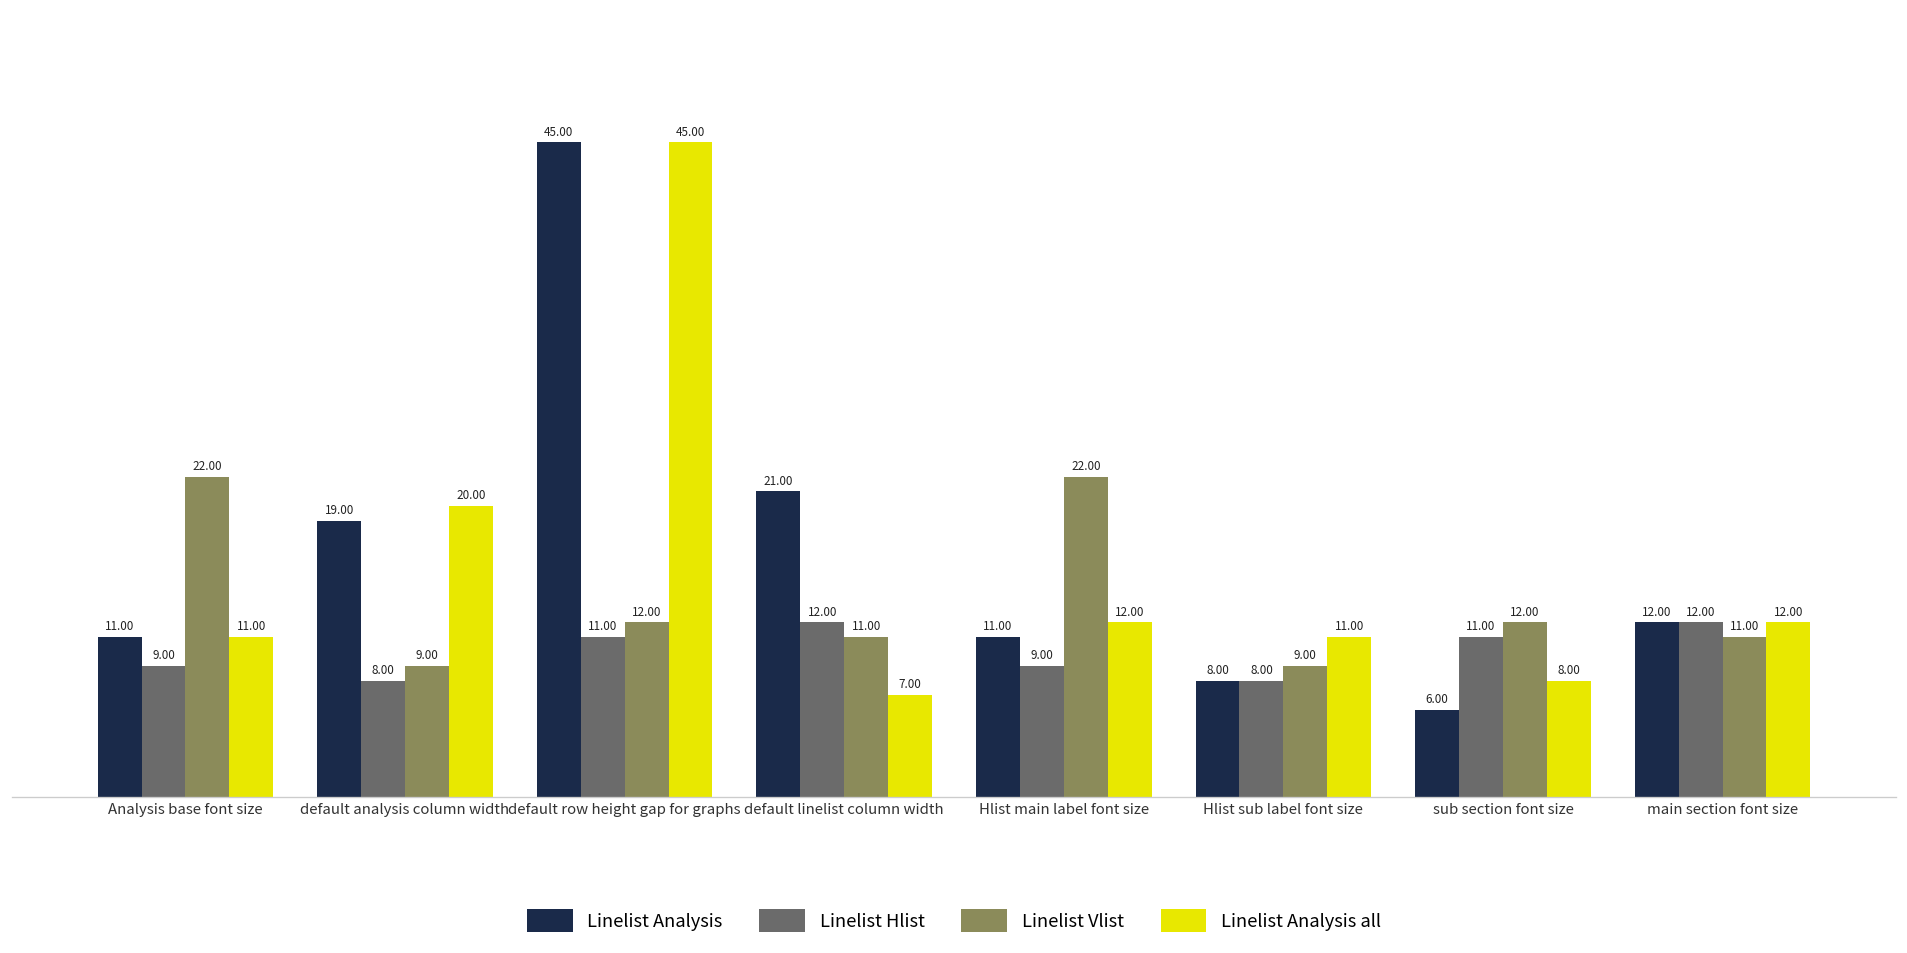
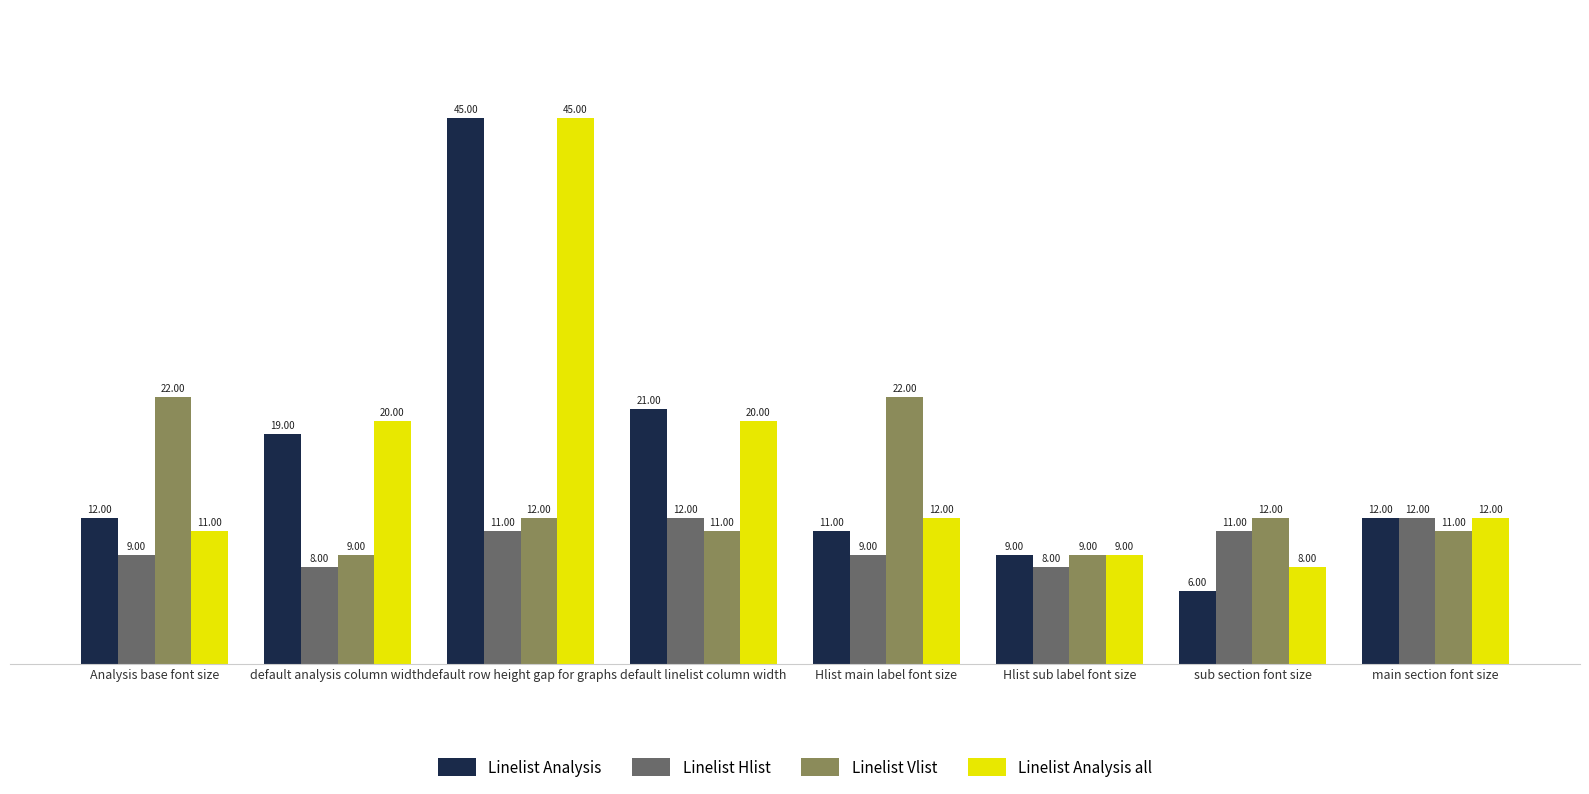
  {
    "Linelist Analysis": {
-     "Analysis base font size": 11.00,
+     "Analysis base font size": 12.00,
      "default analysis column width": 19.00,
      "default row height gap for graphs": 45.00,
      "default linelist column width": 21.00,
      "Hlist main label font size": 11.00,
-     "Hlist sub label font size": 8.00,
+     "Hlist sub label font size": 9.00,
      "sub section font size": 6.00,
      "main section font size": 12.00
    },
    "Linelist Analysis all": {
      "Analysis base font size": 11.00,
      "default analysis column width": 20.00,
      "default row height gap for graphs": 45.00,
-     "default linelist column width": 7.00,
+     "default linelist column width": 20.00,
      "Hlist main label font size": 12.00,
-     "Hlist sub label font size": 11.00,
+     "Hlist sub label font size": 9.00,
      "sub section font size": 8.00,
      "main section font size": 12.00
    }
  }
